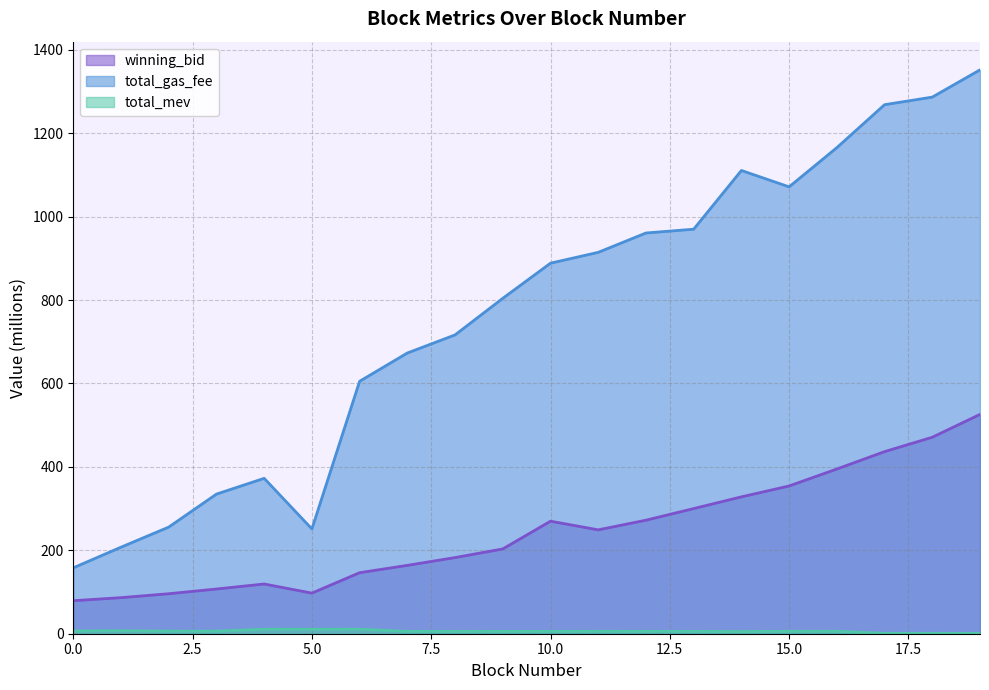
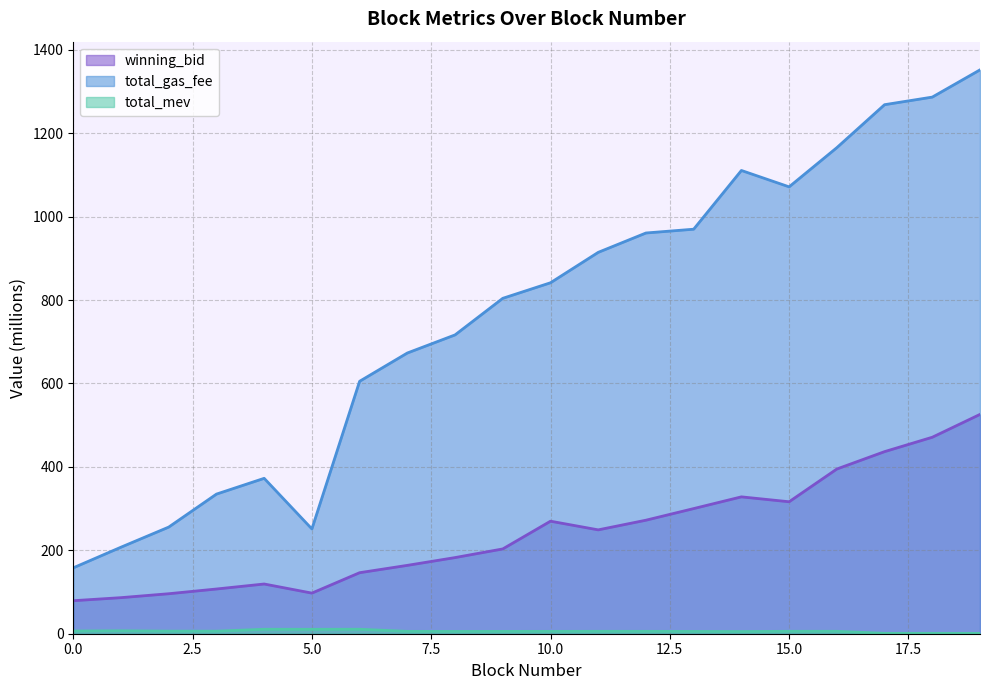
  {
    "winning_bid": {
      "0.0": 80,
      "5.0": 100,
      "10.0": 270,
-     "15.0": 350
+     "15.0": 320
    },
    "total_gas_fee": {
      "0.0": 160,
      "5.0": 250,
-     "10.0": 890,
+     "10.0": 840,
      "15.0": 1070
    },
    "total_mev": {
      "0.0": 10,
      "5.0": 10,
      "10.0": 10,
      "15.0": 10
    }
  }
